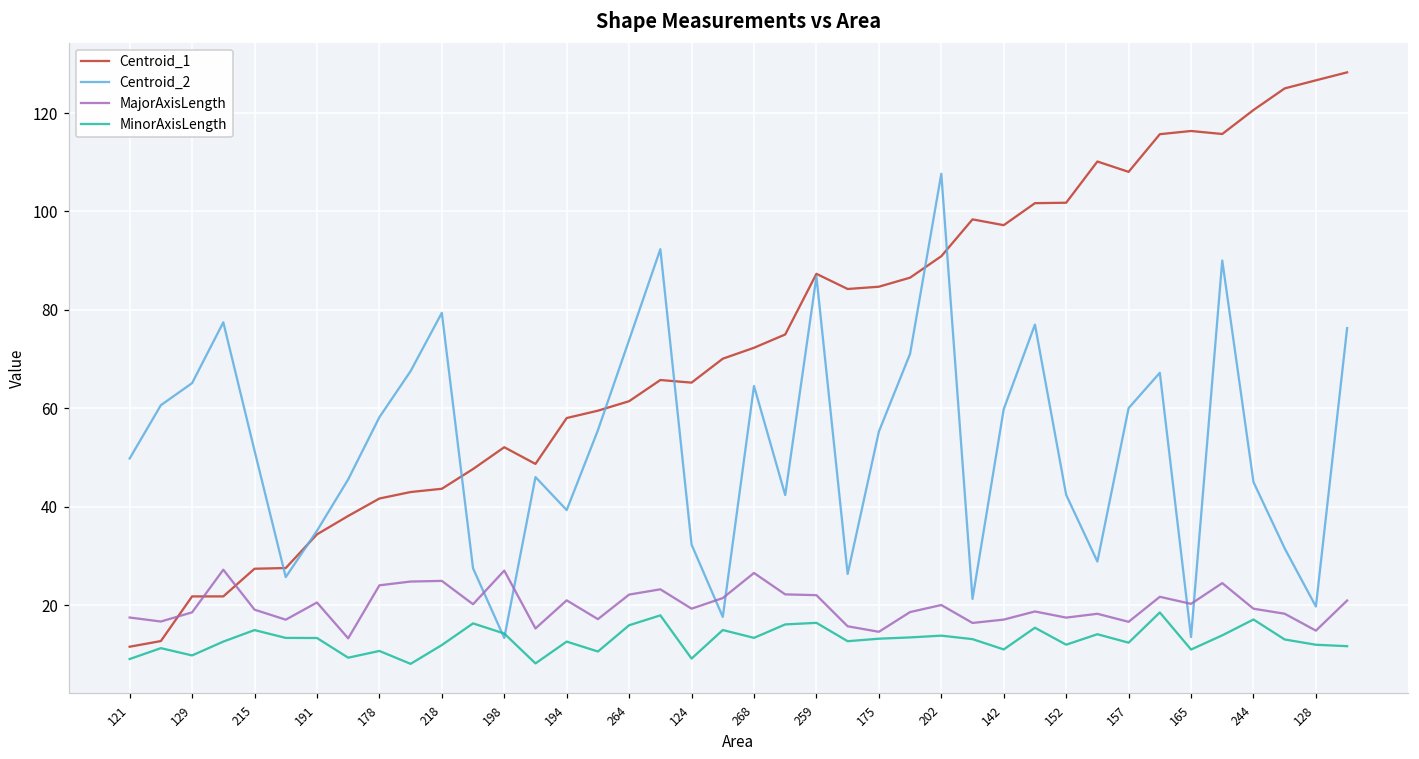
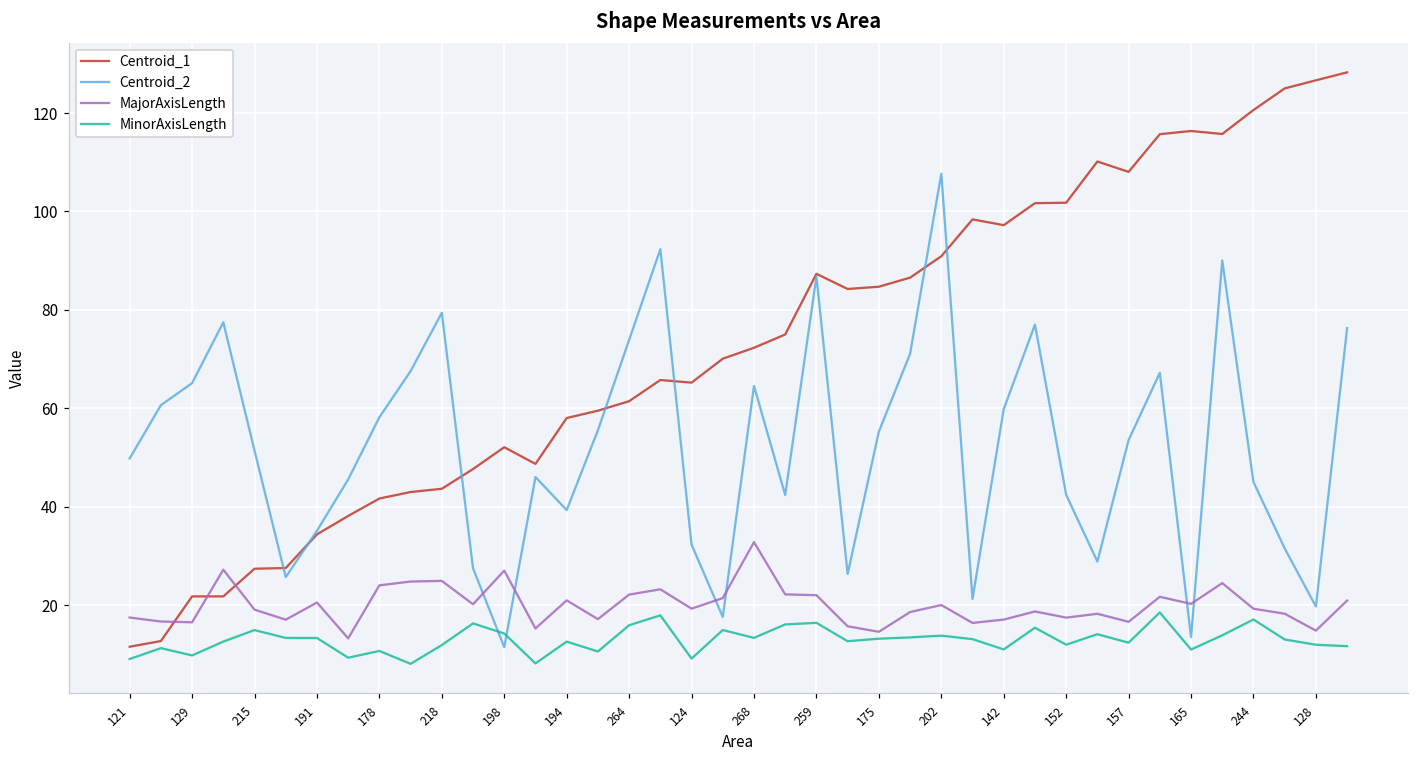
  {
    "Centroid_1": {
      "121": 12,
      "129": 22,
      "215": 27,
      "191": 34,
      "178": 42,
      "218": 44,
      "198": 52,
      "194": 58,
      "264": 61,
      "124": 65,
      "268": 72,
      "175": 85,
      "202": 91,
      "142": 97,
      "152": 102,
      "157": 108,
      "165": 116,
      "244": 121,
      "128": 127
    },
    "Centroid_2": {
      "121": 50,
      "129": 65,
      "215": 51,
      "191": 35,
      "178": 58,
      "218": 79,
-     "198": 13,
+     "198": 12,
      "194": 39,
      "264": 74,
      "124": 32,
      "268": 65,
      "175": 55,
      "202": 108,
      "142": 60,
      "152": 42,
-     "157": 60,
+     "157": 54,
      "165": 14,
      "244": 45,
      "128": 20
    },
    "MajorAxisLength": {
      "121": 18,
-     "129": 19,
+     "129": 17,
      "215": 19,
      "191": 21,
      "178": 24,
      "218": 25,
      "198": 27,
      "194": 21,
      "264": 22,
      "124": 19,
-     "268": 27,
+     "268": 33,
      "259": 22,
      "175": 15,
      "202": 20,
      "142": 17,
      "152": 18,
      "157": 17,
      "165": 20,
      "244": 19,
      "128": 15
    },
    "MinorAxisLength": {
      "121": 9,
      "129": 10,
      "215": 15,
      "191": 13,
      "178": 11,
      "218": 12,
      "198": 14,
      "194": 13,
      "264": 16,
      "124": 9,
      "268": 13,
      "259": 16,
      "175": 13,
      "202": 14,
      "142": 11,
      "152": 12,
      "157": 12,
      "165": 11,
      "244": 17,
      "128": 12
    }
  }
